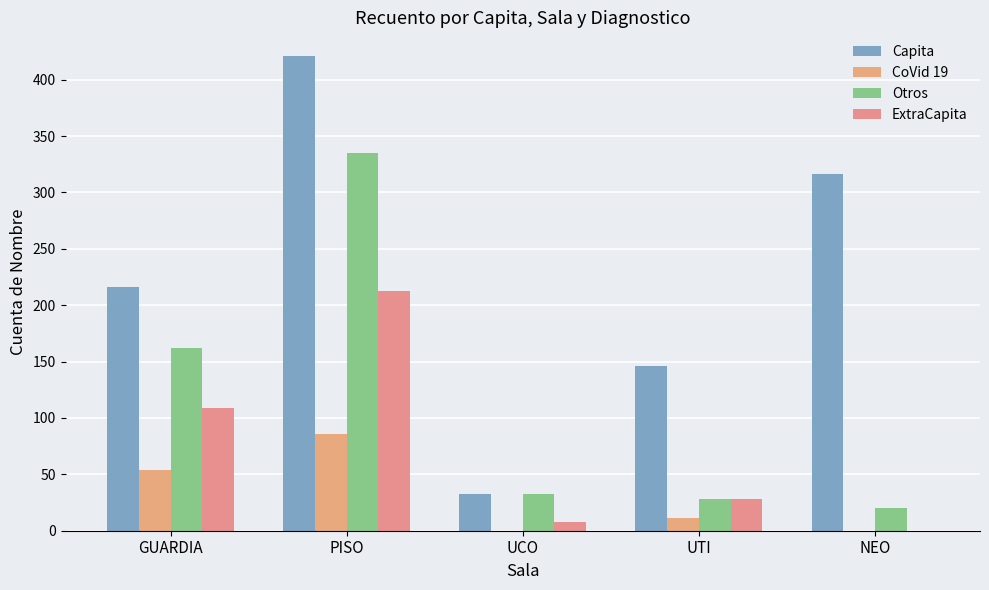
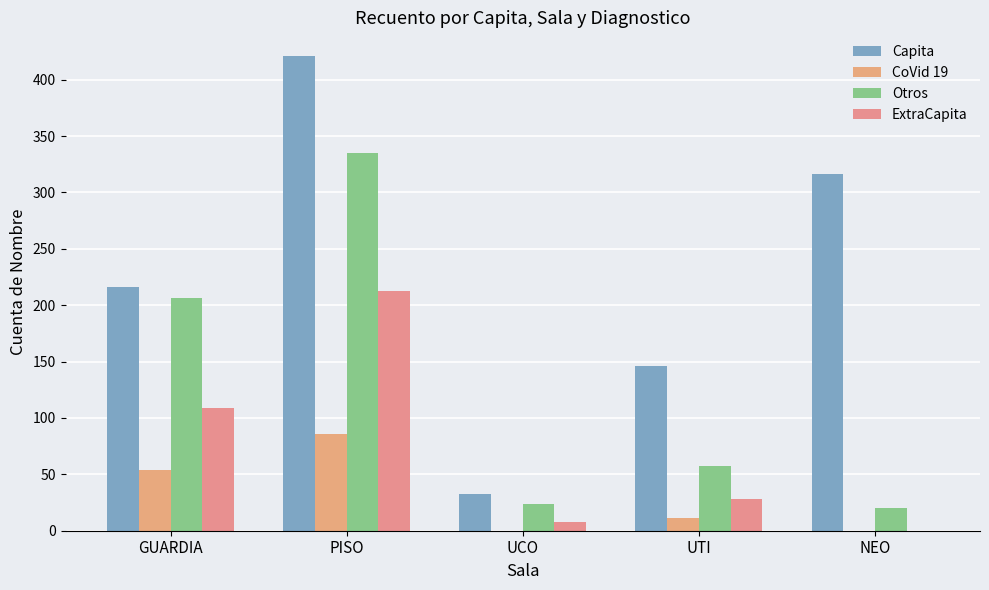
  {
    "Capita": {
      "GUARDIA": 216,
      "PISO": 421,
      "UCO": 33,
      "UTI": 146,
      "NEO": 316
    },
    "Otros": {
-     "GUARDIA": 162,
+     "GUARDIA": 206,
      "PISO": 335,
-     "UCO": 33,
-     "UTI": 28,
+     "UCO": 24,
+     "UTI": 57,
      "NEO": 20
    }
  }
